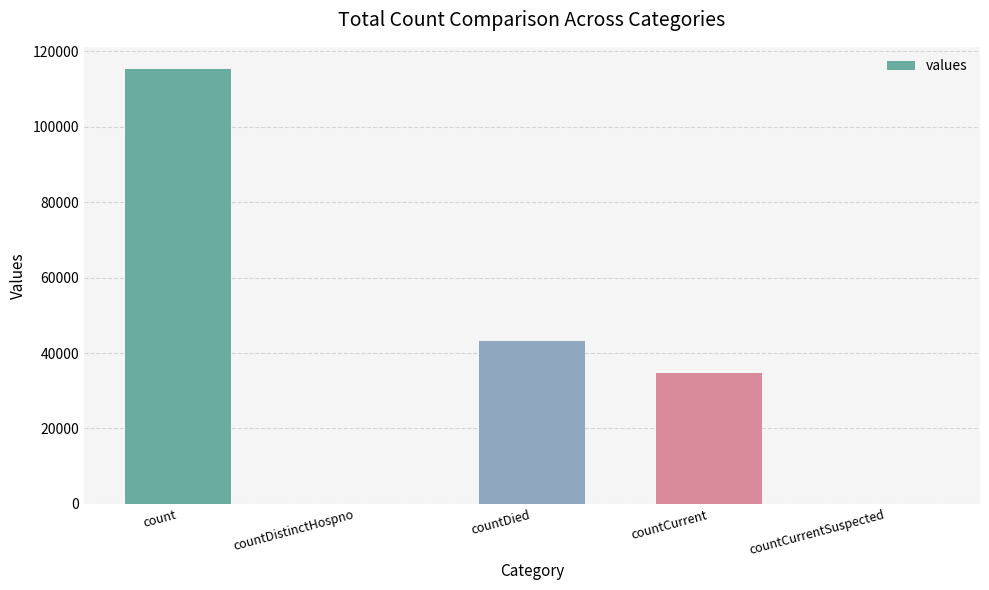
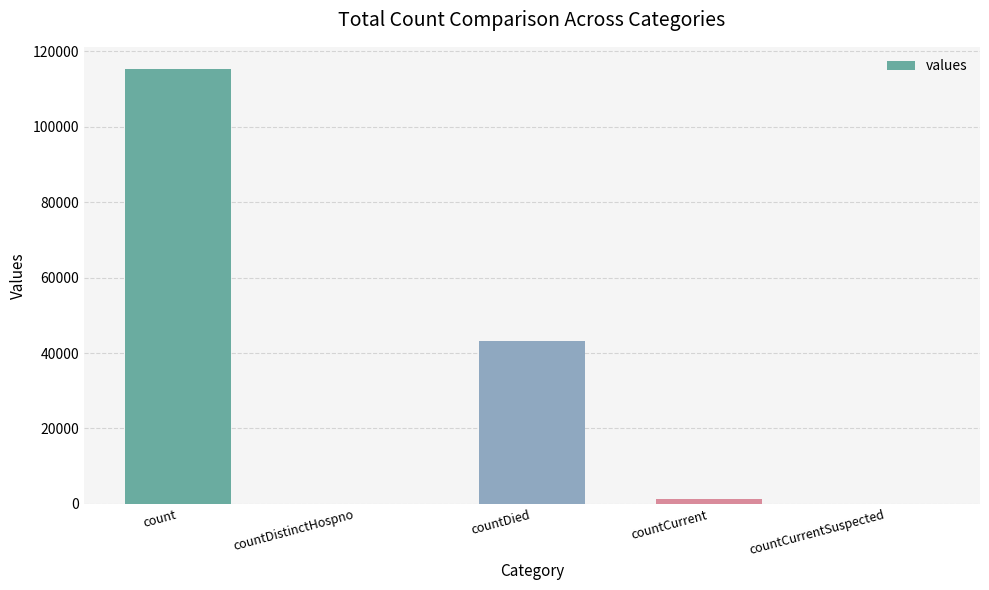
  {
    "count": 115000,
    "countDistinctHospno": 0,
    "countDied": 43000,
-   "countCurrent": 35000,
+   "countCurrent": 1000,
    "countCurrentSuspected": 0
  }
